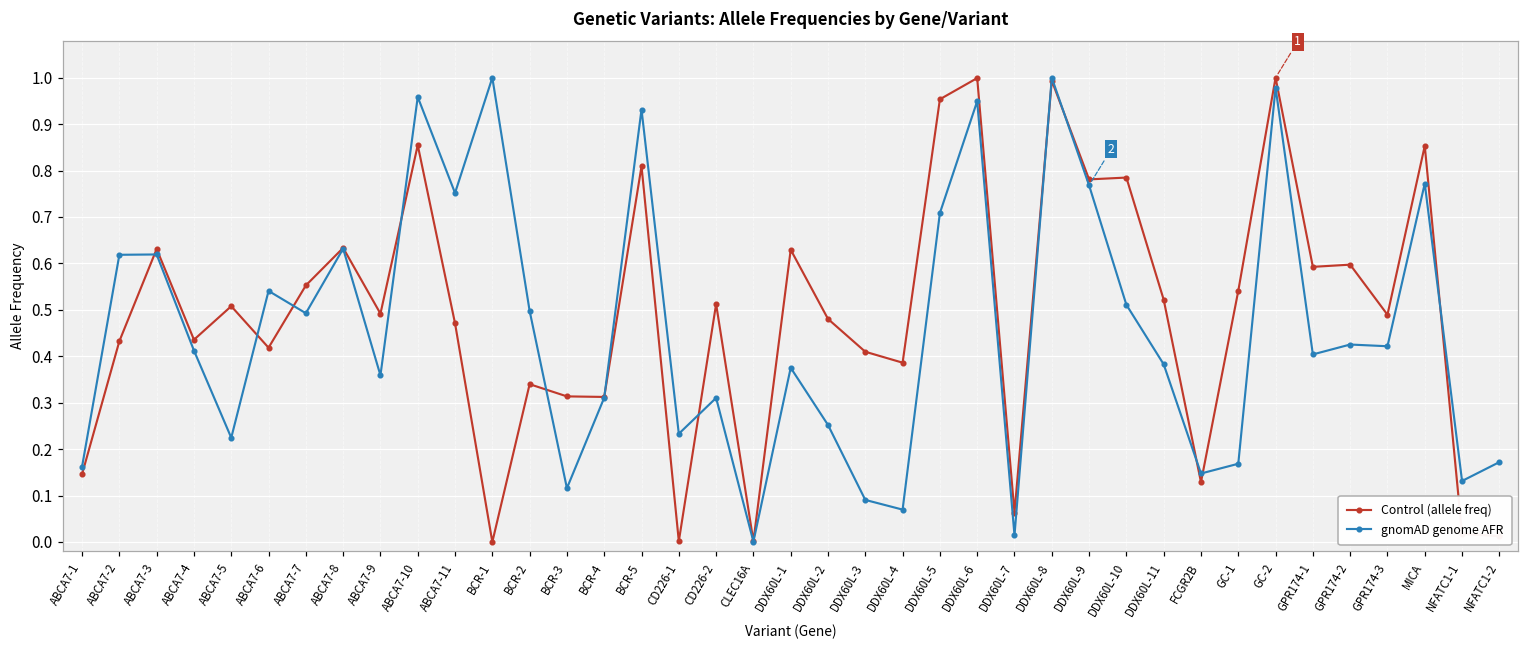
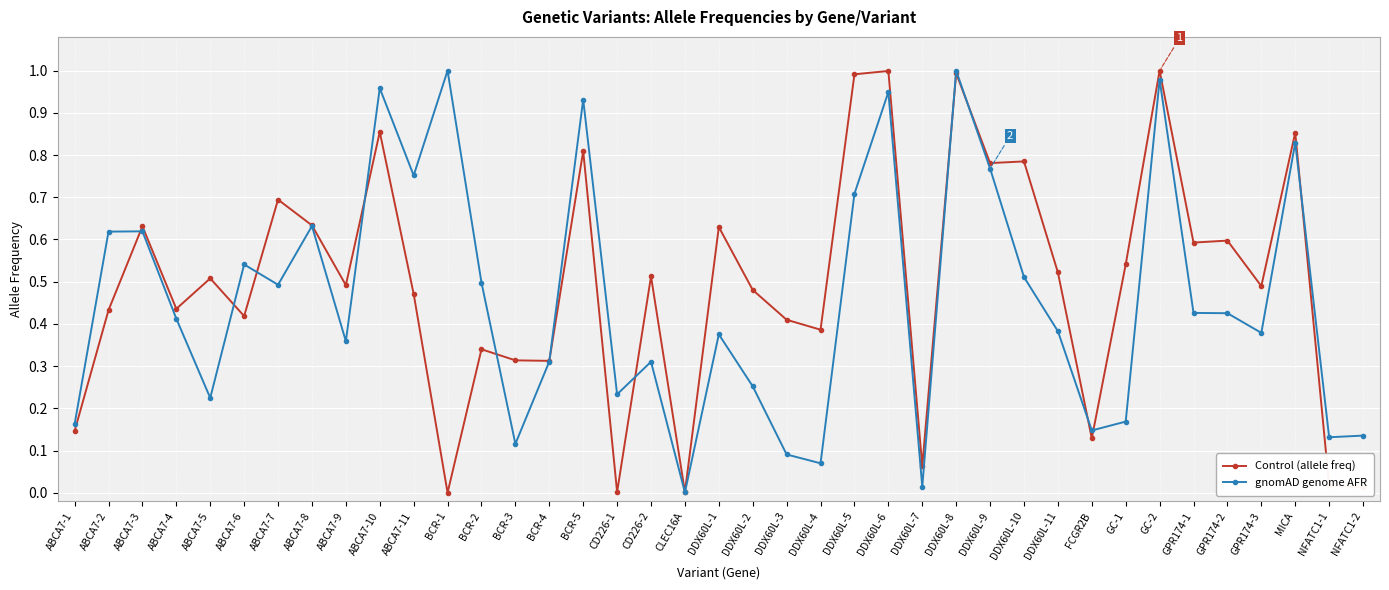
  {
    "Control (allele freq)": {
      "ABCA7-1": 0.15,
      "ABCA7-2": 0.43,
      "ABCA7-3": 0.63,
      "ABCA7-4": 0.44,
      "ABCA7-5": 0.51,
      "ABCA7-6": 0.42,
-     "ABCA7-7": 0.55,
+     "ABCA7-7": 0.69,
      "ABCA7-9": 0.49,
      "ABCA7-10": 0.85,
      "ABCA7-11": 0.47,
      "BCR-1": 0.00,
      "BCR-2": 0.34,
      "BCR-3": 0.31,
      "BCR-5": 0.81,
      "CD226-1": 0.00,
      "CD226-2": 0.51,
      "DDX60L-1": 0.63,
      "DDX60L-2": 0.48,
      "DDX60L-3": 0.41,
      "DDX60L-4": 0.39,
-     "DDX60L-5": 0.95,
+     "DDX60L-5": 0.99,
      "DDX60L-6": 1.00,
      "DDX60L-7": 0.06,
      "DDX60L-8": 0.99,
      "DDX60L-9": 0.78,
      "DDX60L-10": 0.78,
      "DDX60L-11": 0.52,
      "FCGR2B": 0.13,
      "GC-1": 0.54,
      "GC-2": 1.00,
      "GPR174-1": 0.59,
      "GPR174-2": 0.60,
      "GPR174-3": 0.49,
      "MICA": 0.85
    },
    "gnomAD genome AFR": {
      "ABCA7-1": 0.16,
      "ABCA7-2": 0.62,
      "ABCA7-3": 0.62,
      "ABCA7-4": 0.41,
      "ABCA7-5": 0.22,
      "ABCA7-6": 0.54,
      "ABCA7-7": 0.49,
      "ABCA7-9": 0.36,
      "ABCA7-10": 0.96,
      "ABCA7-11": 0.75,
      "BCR-1": 1.00,
      "BCR-2": 0.50,
      "BCR-3": 0.12,
      "BCR-5": 0.93,
      "CD226-1": 0.23,
      "CD226-2": 0.31,
      "DDX60L-1": 0.38,
      "DDX60L-2": 0.25,
      "DDX60L-3": 0.09,
      "DDX60L-4": 0.07,
      "DDX60L-5": 0.71,
      "DDX60L-6": 0.95,
      "DDX60L-7": 0.01,
      "DDX60L-8": 1.00,
      "DDX60L-9": 0.77,
      "DDX60L-10": 0.51,
      "DDX60L-11": 0.38,
      "FCGR2B": 0.15,
      "GC-1": 0.17,
      "GC-2": 0.98,
-     "GPR174-1": 0.40,
+     "GPR174-1": 0.43,
      "GPR174-2": 0.43,
-     "GPR174-3": 0.42,
-     "MICA": 0.77,
+     "GPR174-3": 0.38,
+     "MICA": 0.83,
      "NFATC1-1": 0.13,
-     "NFATC1-2": 0.17
+     "NFATC1-2": 0.14
    }
  }
